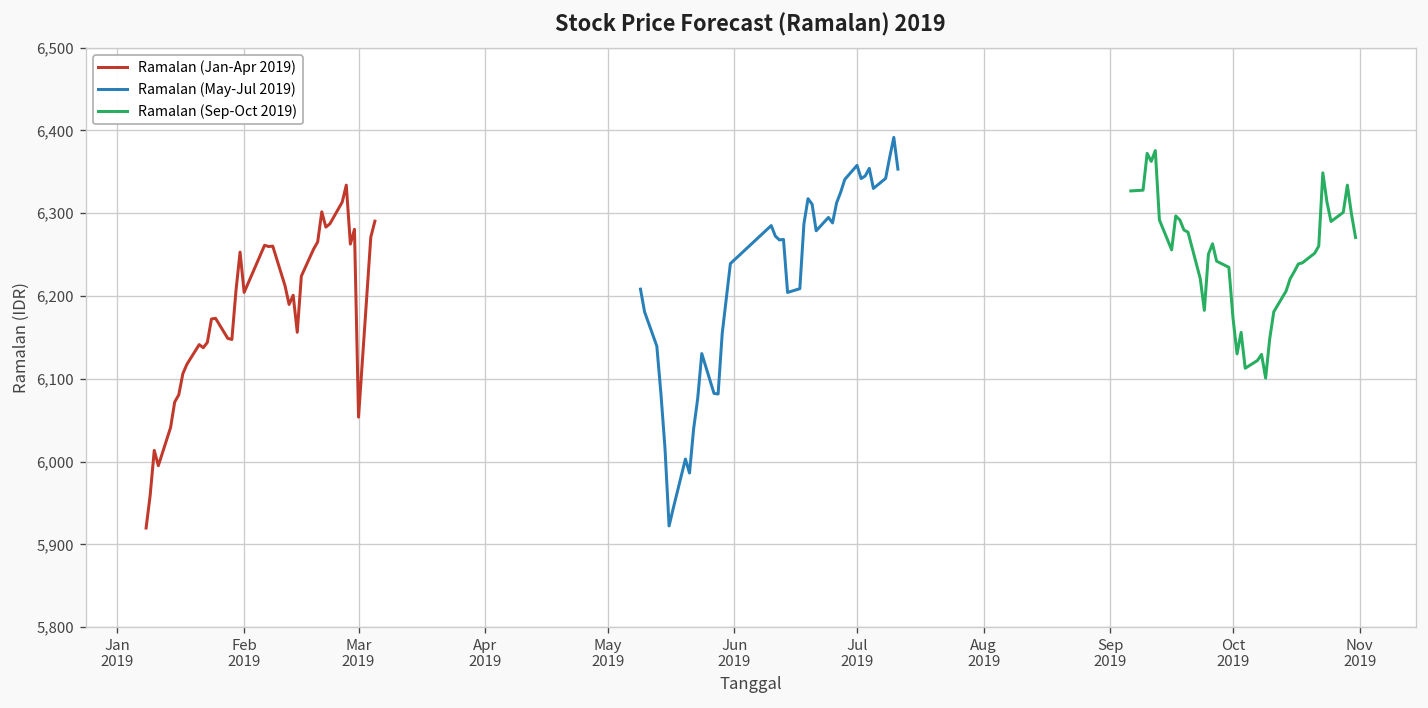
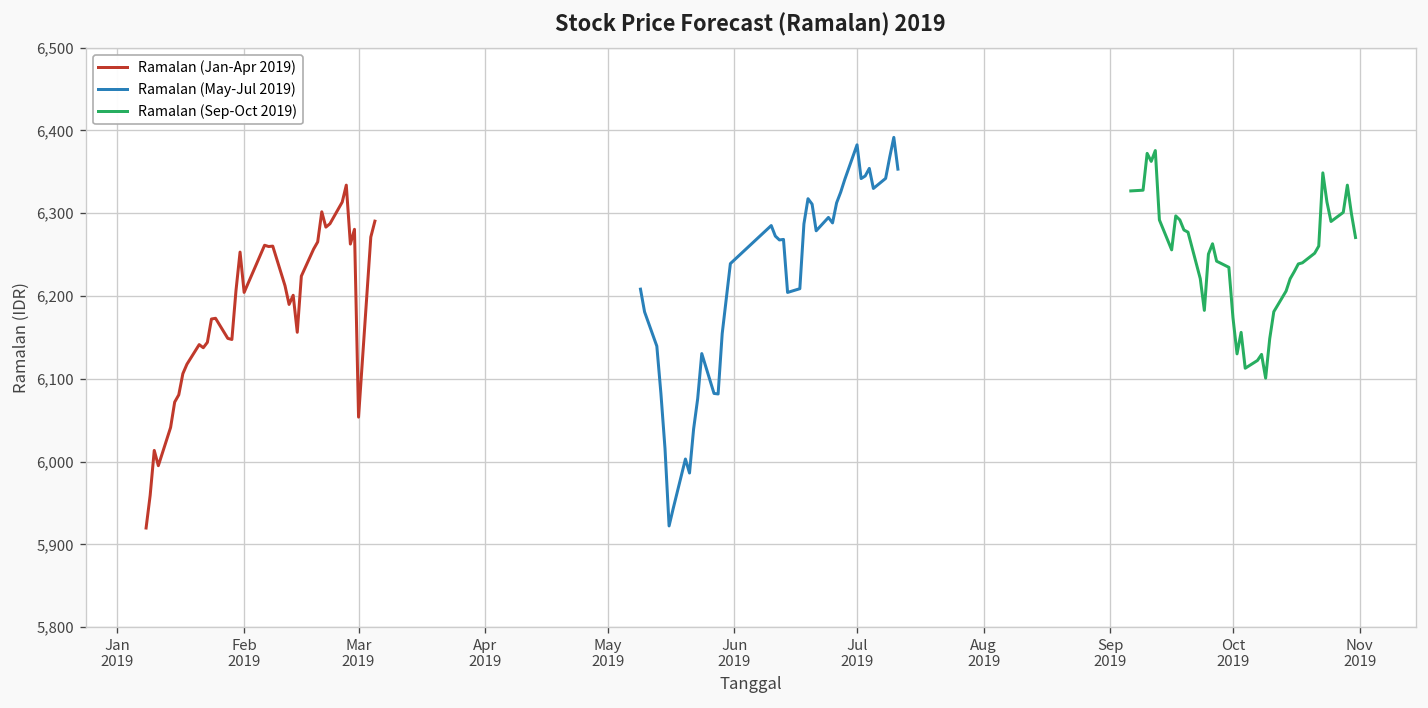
  {
    "Ramalan (Jan-Apr 2019)": {
      "Feb 2019": "6,200",
      "Mar 2019": "6,050"
    },
    "Ramalan (May-Jul 2019)": {
-     "Jul 2019": "6,360"
+     "Jul 2019": "6,380"
    },
    "Ramalan (Sep-Oct 2019)": {
      "Oct 2019": "6,170"
    }
  }
